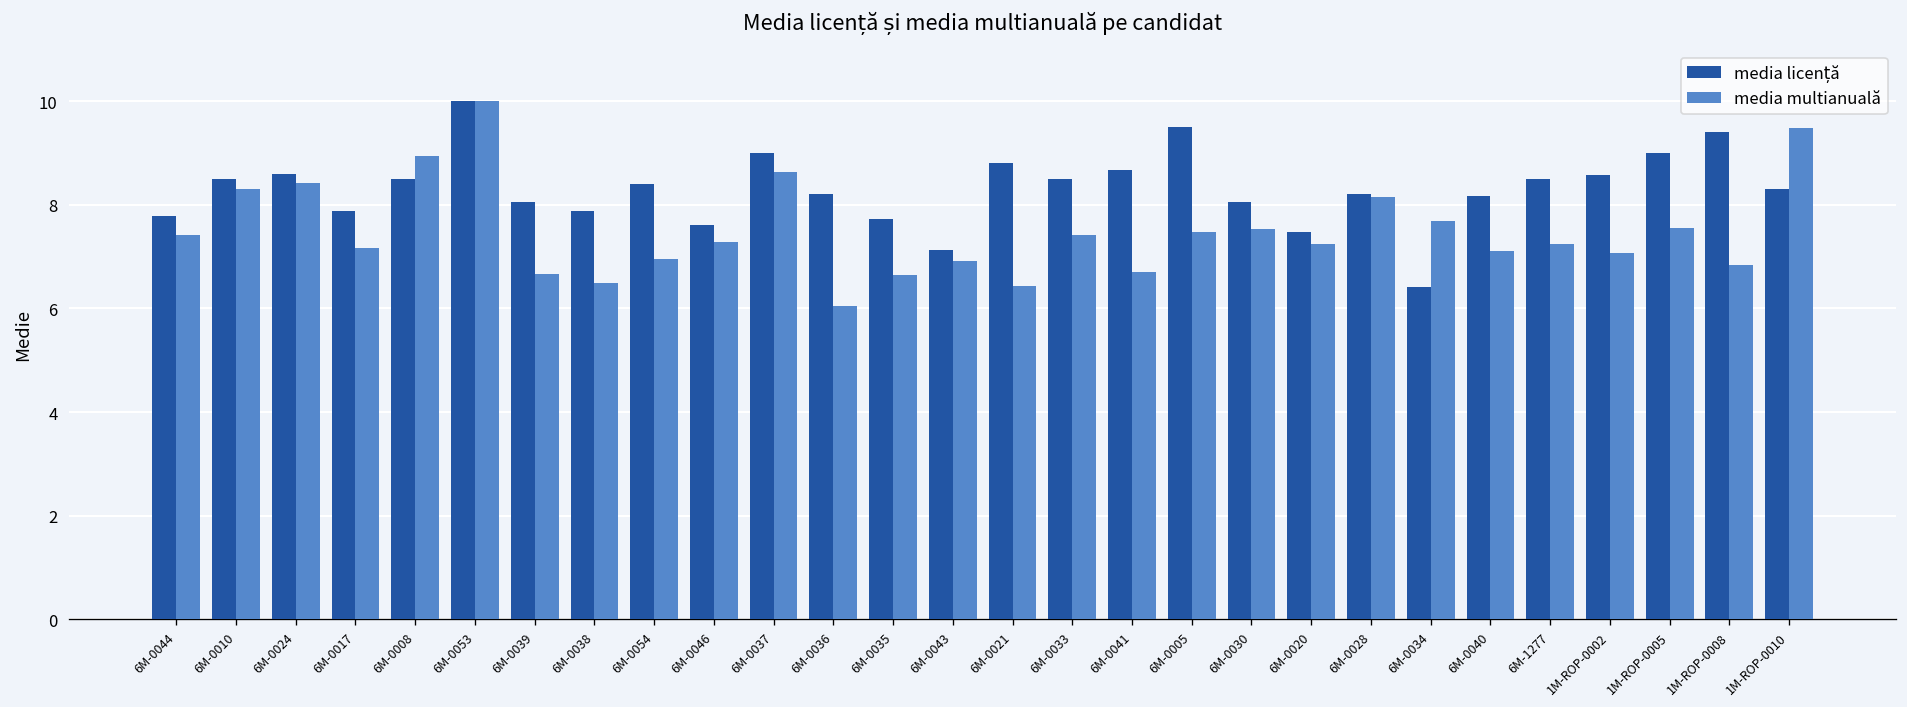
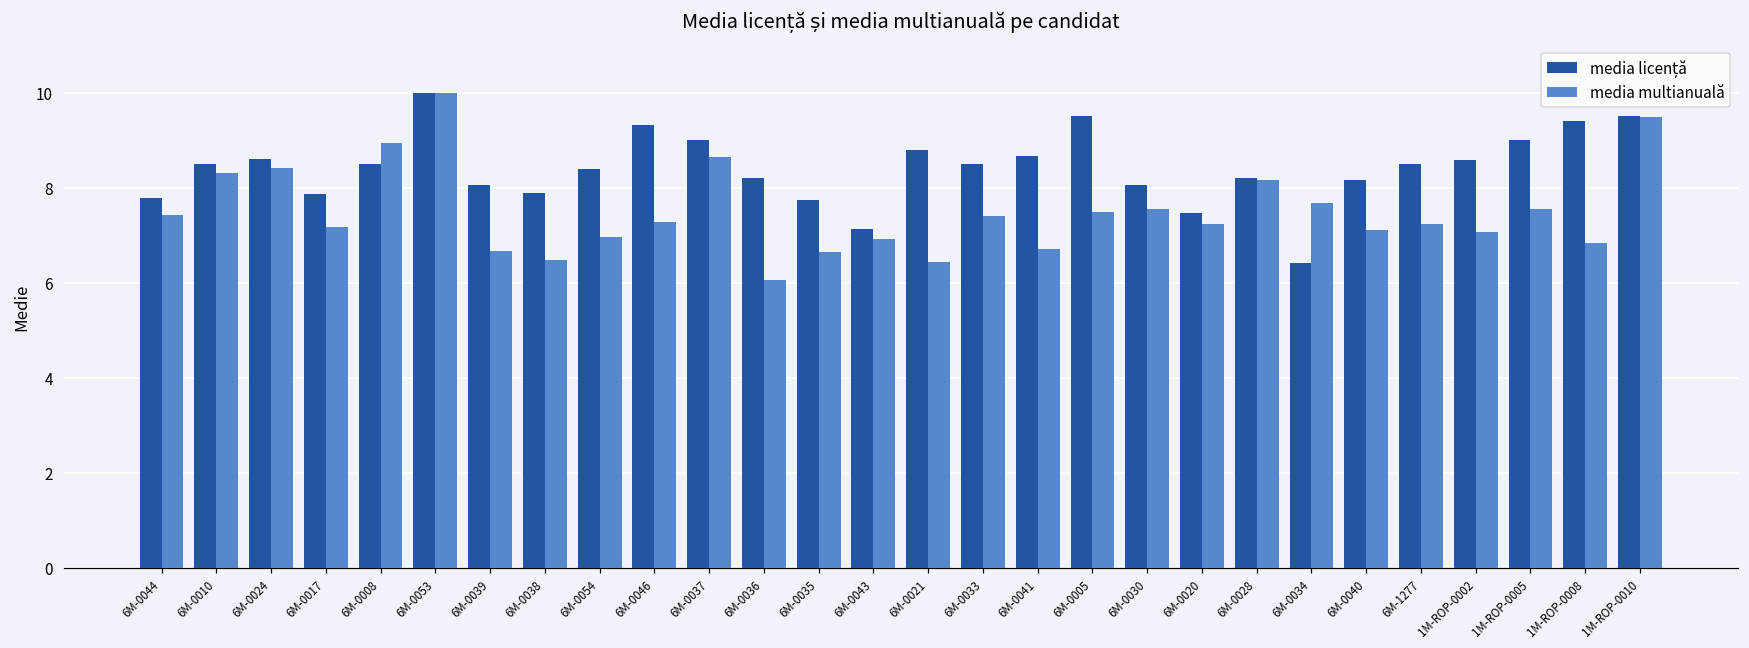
  {
    "media licență": {
      "6M-0044": 7.8,
      "6M-0010": 8.5,
      "6M-0024": 8.6,
      "6M-0017": 7.9,
      "6M-0008": 8.5,
      "6M-0053": 10.0,
      "6M-0039": 8.1,
      "6M-0038": 7.9,
      "6M-0054": 8.4,
-     "6M-0046": 7.6,
+     "6M-0046": 9.3,
      "6M-0037": 9.0,
      "6M-0036": 8.2,
      "6M-0035": 7.7,
      "6M-0043": 7.1,
      "6M-0021": 8.8,
      "6M-0033": 8.5,
      "6M-0041": 8.7,
      "6M-0005": 9.5,
      "6M-0030": 8.1,
      "6M-0020": 7.5,
      "6M-0028": 8.2,
      "6M-0034": 6.4,
      "6M-0040": 8.2,
      "6M-1277": 8.5,
      "1M-ROP-0002": 8.6,
      "1M-ROP-0005": 9.0,
      "1M-ROP-0008": 9.4,
-     "1M-ROP-0010": 8.3
+     "1M-ROP-0010": 9.5
    },
    "media multianuală": {
      "6M-0044": 7.4,
      "6M-0010": 8.3,
      "6M-0024": 8.4,
      "6M-0017": 7.2,
      "6M-0008": 8.9,
      "6M-0053": 10.0,
      "6M-0039": 6.7,
      "6M-0038": 6.5,
      "6M-0054": 7.0,
      "6M-0046": 7.3,
      "6M-0037": 8.6,
      "6M-0036": 6.1,
      "6M-0035": 6.7,
      "6M-0043": 6.9,
      "6M-0021": 6.4,
      "6M-0033": 7.4,
      "6M-0041": 6.7,
      "6M-0005": 7.5,
      "6M-0030": 7.5,
      "6M-0020": 7.2,
      "6M-0028": 8.2,
      "6M-0034": 7.7,
      "6M-0040": 7.1,
      "6M-1277": 7.2,
      "1M-ROP-0002": 7.1,
      "1M-ROP-0005": 7.6,
      "1M-ROP-0008": 6.8,
      "1M-ROP-0010": 9.5
    }
  }
